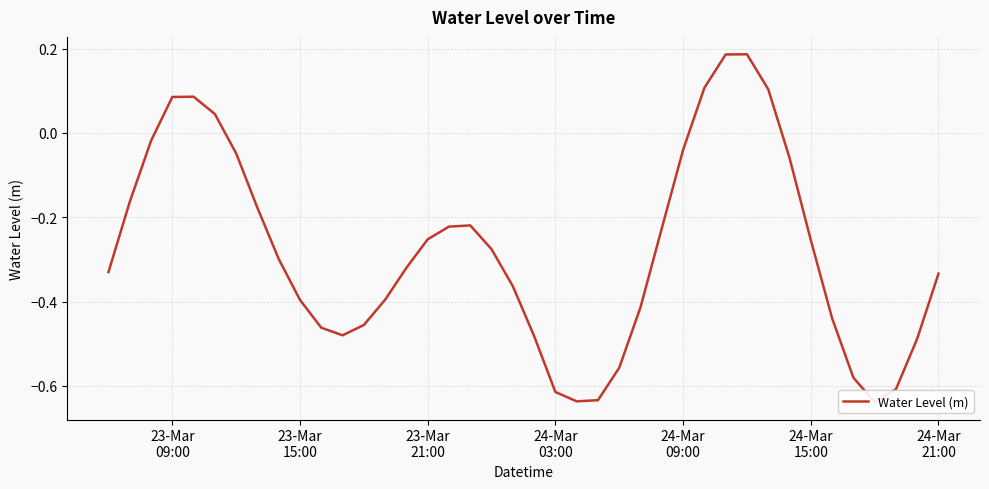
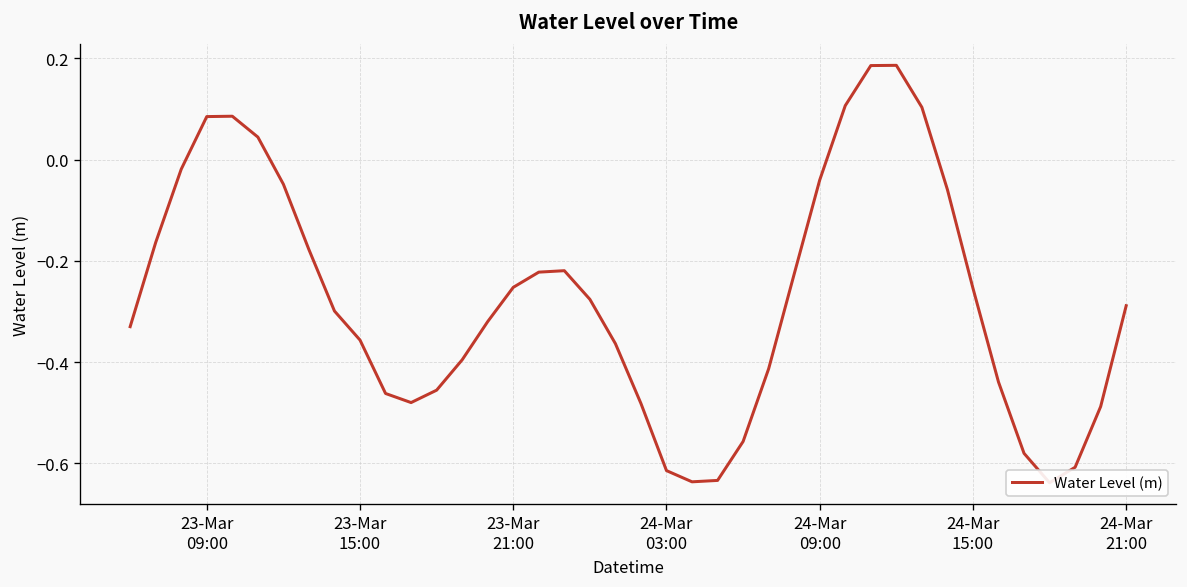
  {
    "23-Mar 09:00": 0.09,
-   "23-Mar 15:00": -0.40,
+   "23-Mar 15:00": -0.36,
    "23-Mar 21:00": -0.25,
    "24-Mar 03:00": -0.61,
    "24-Mar 09:00": -0.04,
    "24-Mar 15:00": -0.25,
-   "24-Mar 21:00": -0.33
+   "24-Mar 21:00": -0.29
  }
